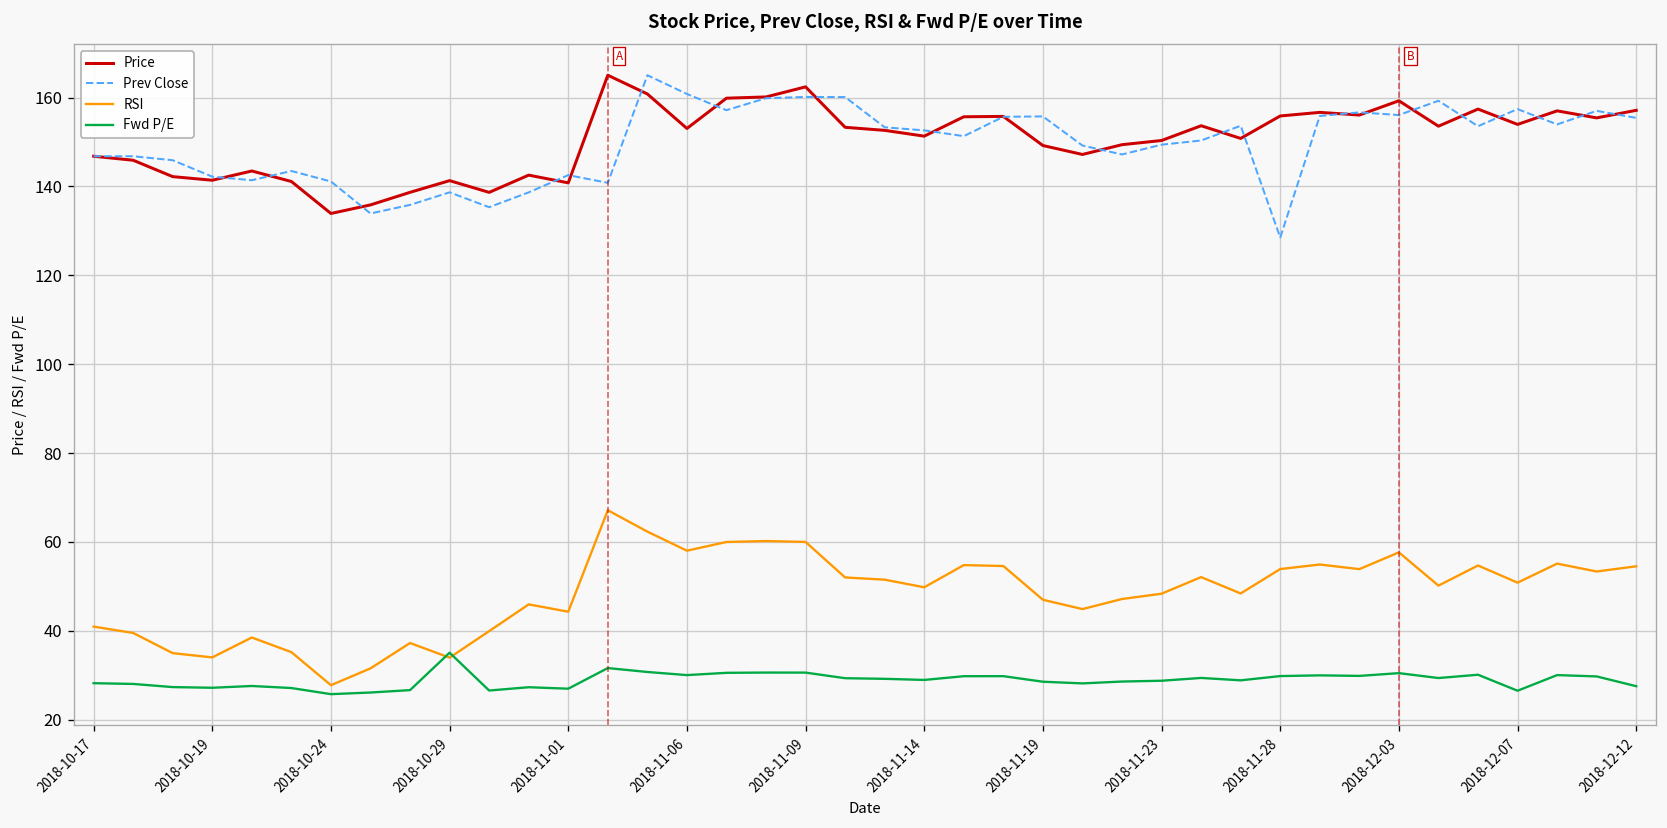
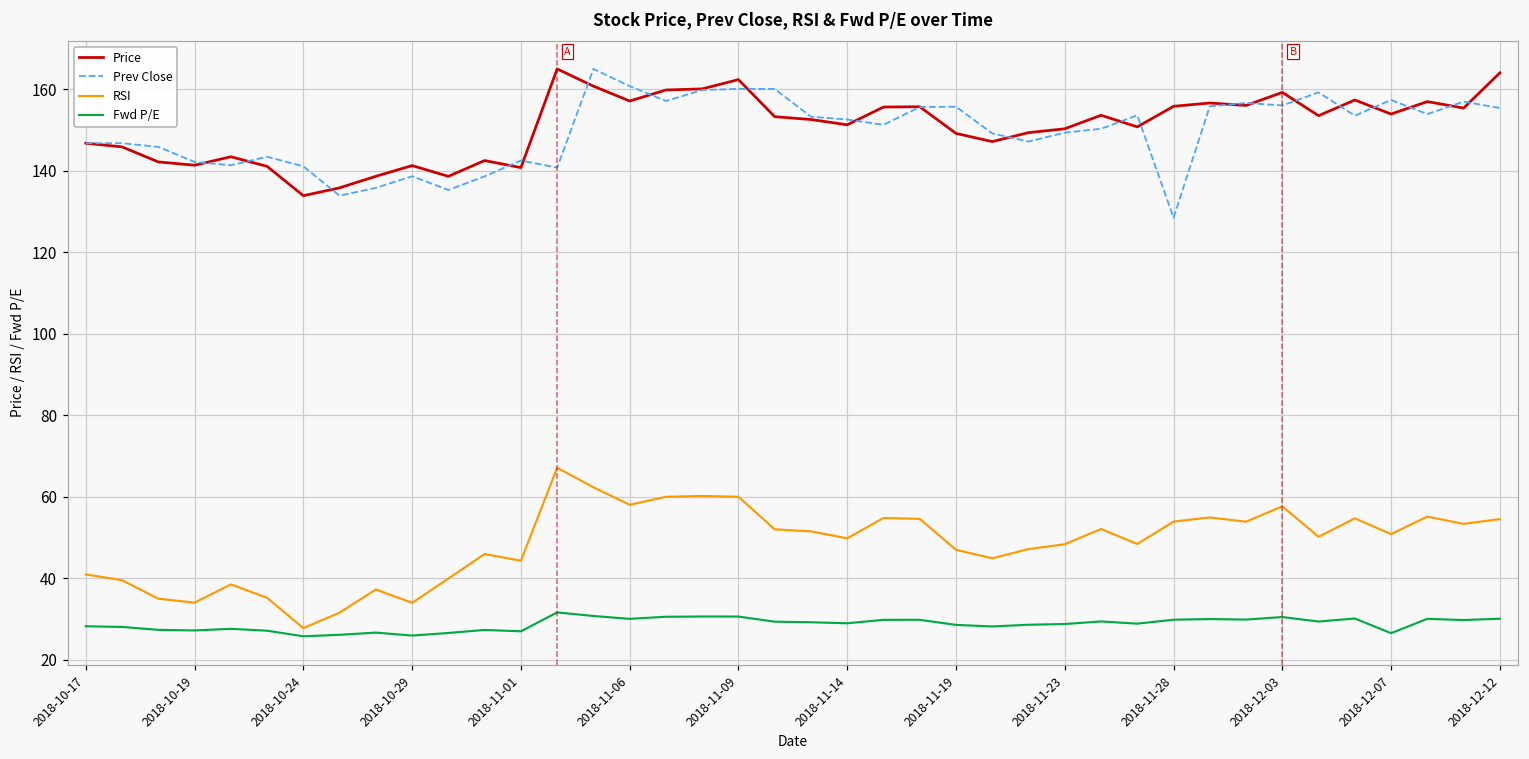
  {
    "Price": {
      "2018-10-19": 141,
      "2018-10-24": 134,
      "2018-10-29": 141,
      "2018-11-01": 141,
-     "2018-11-06": 153,
+     "2018-11-06": 157,
      "2018-11-09": 162,
      "2018-11-14": 151,
      "2018-11-19": 149,
      "2018-11-23": 150,
      "2018-11-28": 156,
      "2018-12-03": 159,
      "2018-12-07": 154,
-     "2018-12-12": 157
+     "2018-12-12": 164
    },
    "Prev Close": {
      "2018-10-19": 142,
      "2018-10-24": 141,
      "2018-10-29": 139,
      "2018-11-01": 143,
      "2018-11-06": 161,
      "2018-11-09": 160,
      "2018-11-14": 153,
      "2018-11-19": 156,
      "2018-11-23": 149,
      "2018-11-28": 129,
      "2018-12-03": 156,
      "2018-12-07": 157,
      "2018-12-12": 155
    },
    "RSI": {
      "2018-10-19": 34,
      "2018-10-24": 28,
      "2018-10-29": 34,
      "2018-11-01": 44,
      "2018-11-06": 58,
      "2018-11-09": 60,
      "2018-11-14": 50,
      "2018-11-19": 47,
      "2018-11-23": 48,
      "2018-11-28": 54,
      "2018-12-03": 58,
      "2018-12-07": 51,
      "2018-12-12": 55
    },
    "Fwd P/E": {
      "2018-10-19": 27,
      "2018-10-24": 26,
-     "2018-10-29": 35,
+     "2018-10-29": 26,
      "2018-11-01": 27,
      "2018-11-06": 30,
      "2018-11-09": 31,
      "2018-11-14": 29,
      "2018-11-19": 29,
      "2018-11-23": 29,
      "2018-11-28": 30,
      "2018-12-03": 30,
      "2018-12-07": 27,
-     "2018-12-12": 28
+     "2018-12-12": 30
    }
  }
